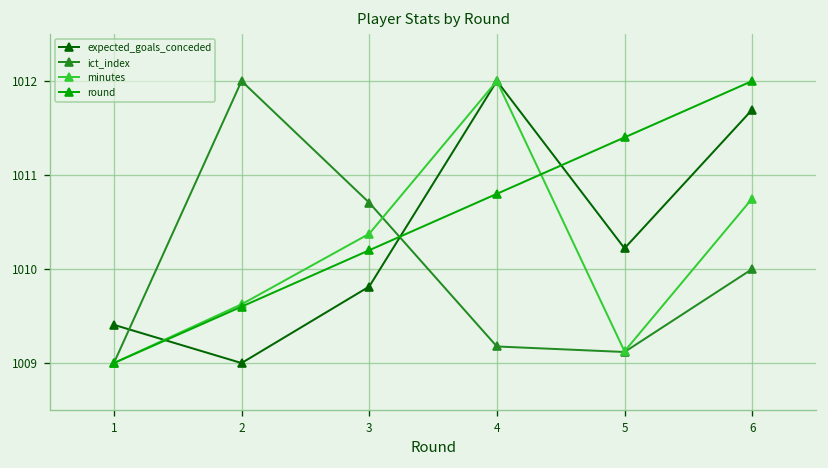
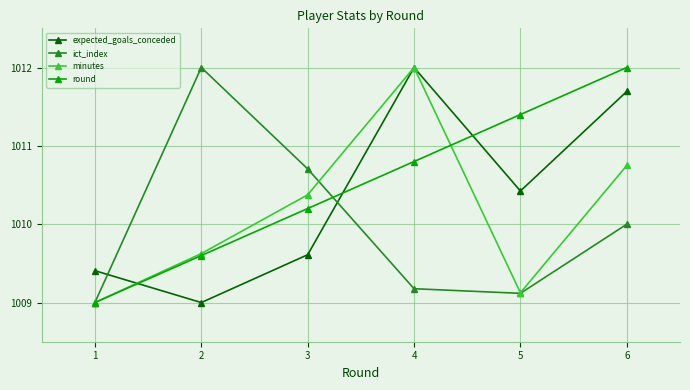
  {
    "expected_goals_conceded": {
      "1": 1009.4,
      "2": 1009.0,
-     "3": 1009.8,
-     "5": 1010.2,
+     "3": 1009.6,
+     "5": 1010.4,
      "6": 1011.7
    },
    "minutes": {
      "3": 1010.4,
      "6": 1010.8
    }
  }
